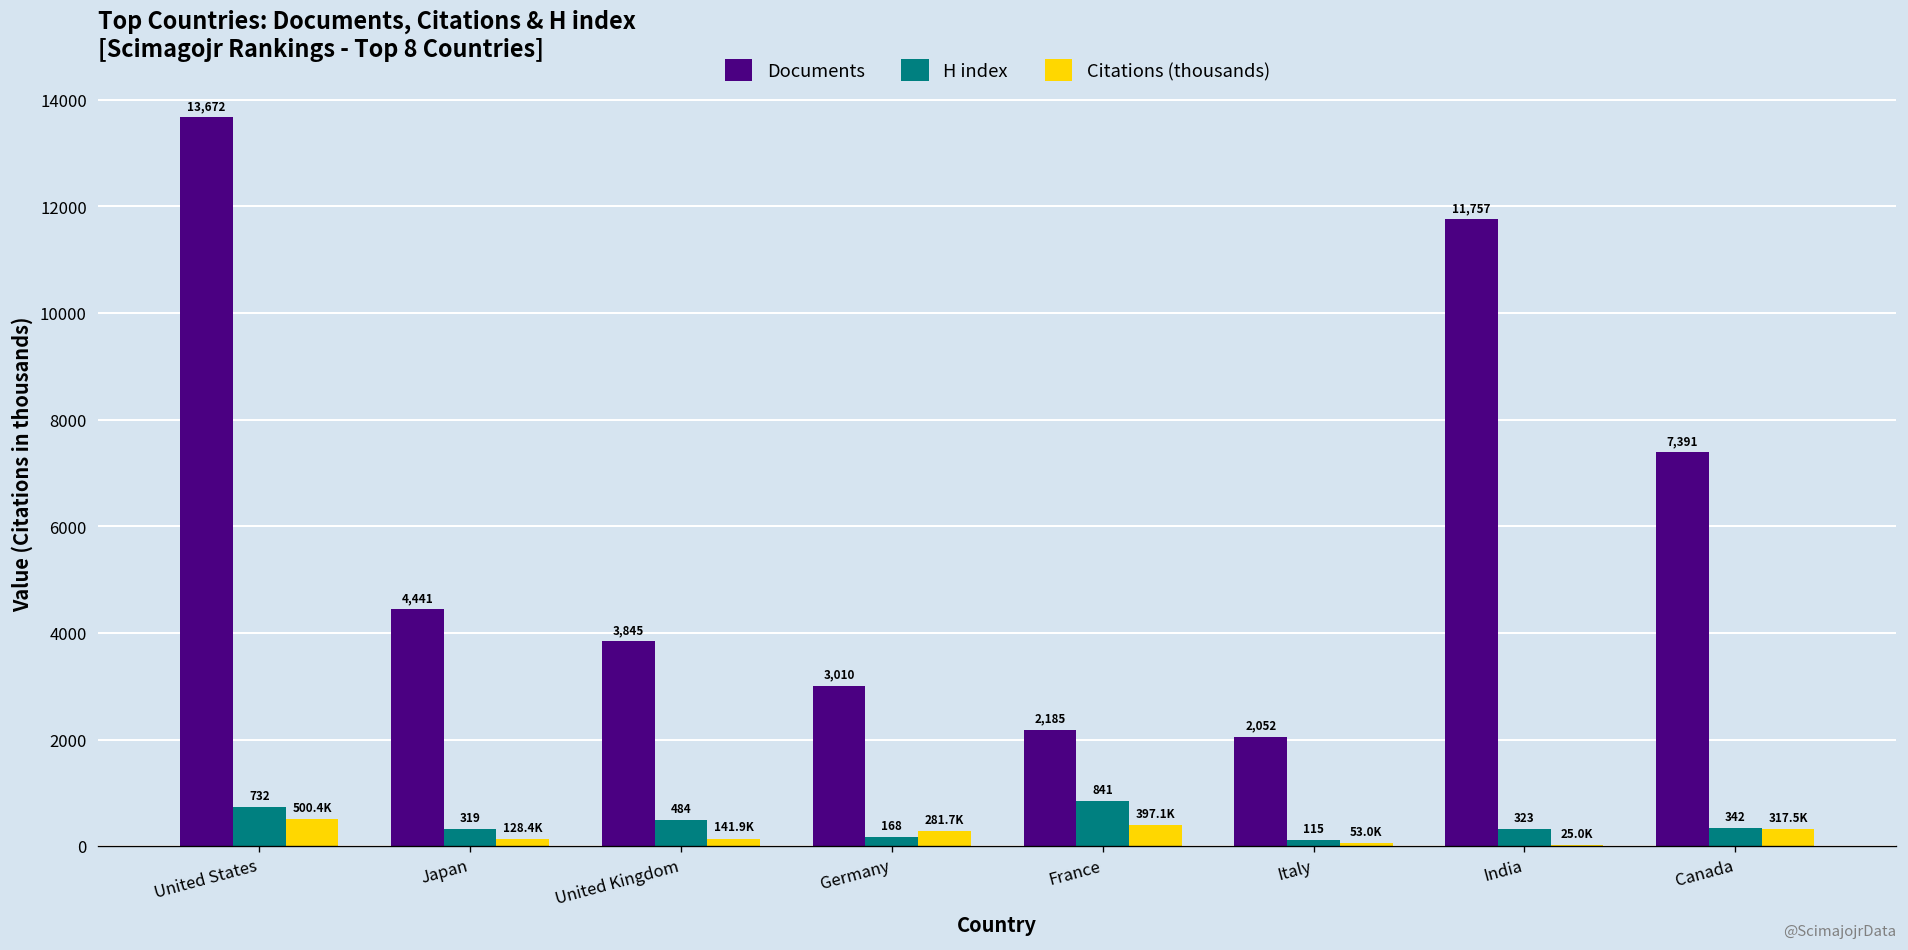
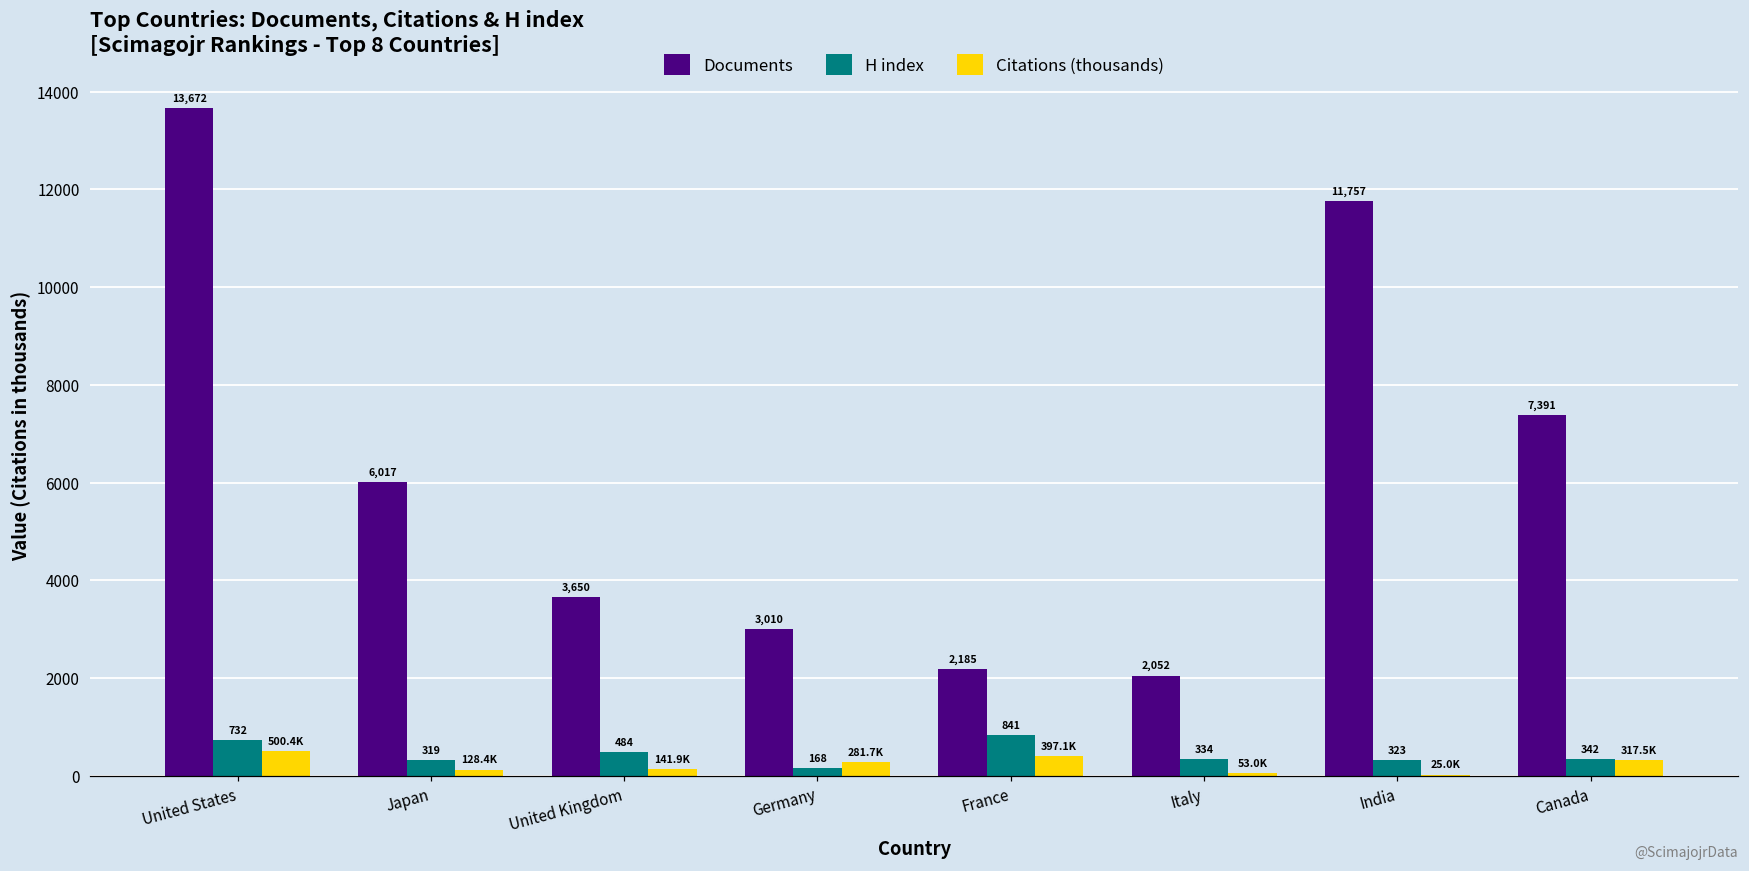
  {
    "Documents": {
      "United States": "13,672",
-     "Japan": "4,441",
-     "United Kingdom": "3,845",
+     "Japan": "6,017",
+     "United Kingdom": "3,650",
      "Germany": "3,010",
      "France": "2,185",
      "Italy": "2,052",
      "India": "11,757",
      "Canada": "7,391"
    },
    "H index": {
      "United States": "732",
      "Japan": "319",
      "United Kingdom": "484",
      "Germany": "168",
      "France": "841",
-     "Italy": "115",
+     "Italy": "334",
      "India": "323",
      "Canada": "342"
    },
    "Citations (thousands)": {
      "United States": "500.4K",
      "Japan": "128.4K",
      "United Kingdom": "141.9K",
      "Germany": "281.7K",
      "France": "397.1K",
      "Italy": "53.0K",
      "India": "25.0K",
      "Canada": "317.5K"
    }
  }
